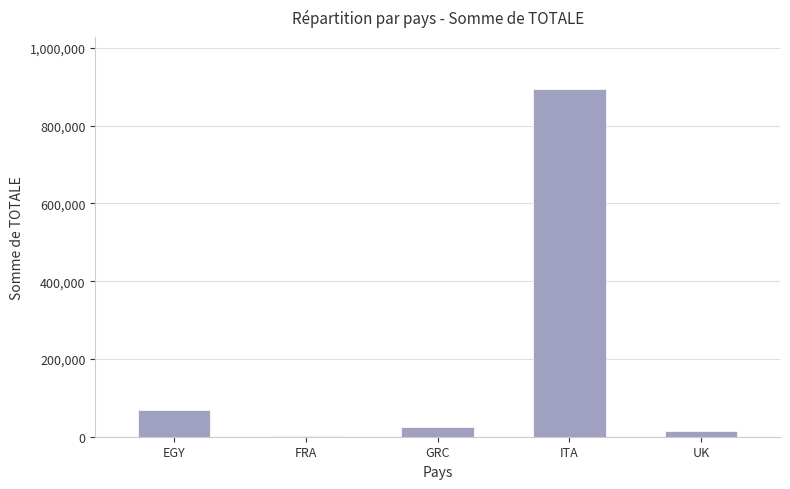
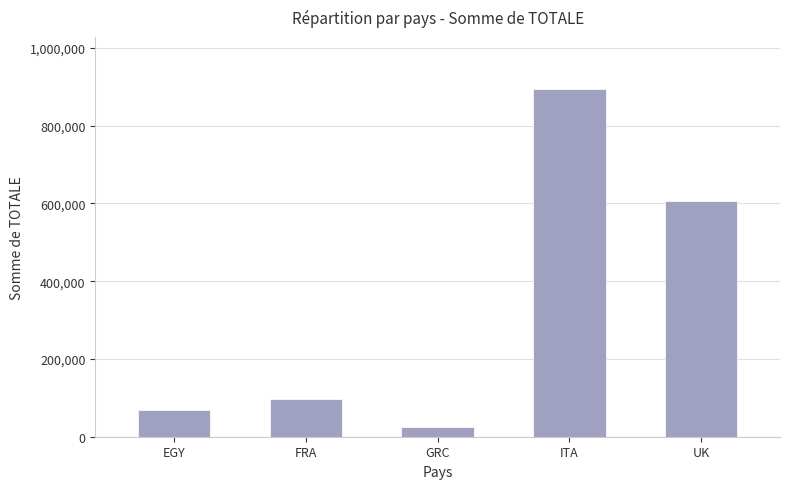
  {
    "EGY": "70,000",
-   "FRA": "0",
+   "FRA": "100,000",
    "GRC": "20,000",
    "ITA": "890,000",
-   "UK": "10,000"
+   "UK": "610,000"
  }
